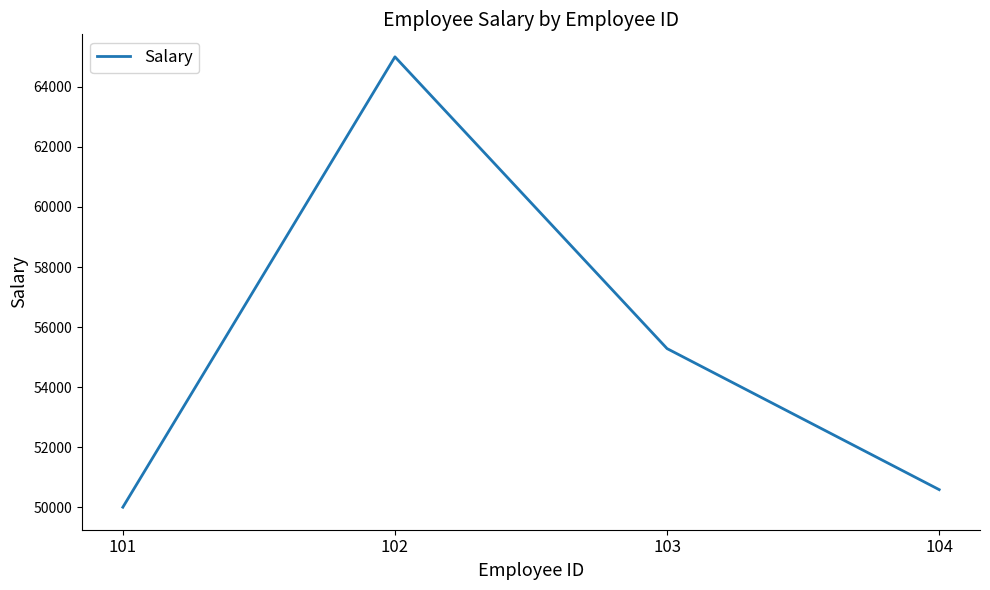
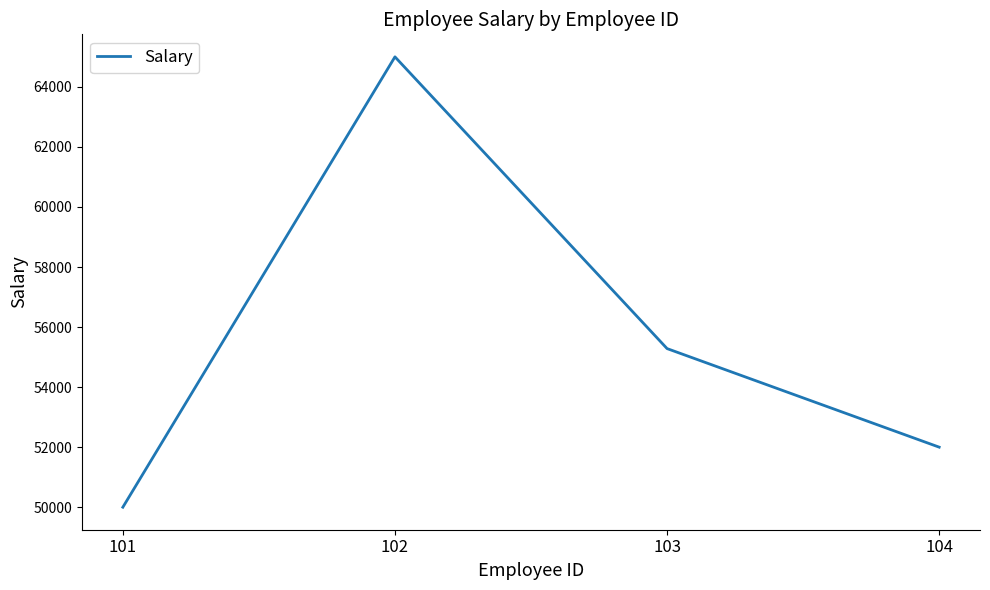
  {
    "101": 50000,
    "102": 65000,
    "103": 55300,
-   "104": 50600
+   "104": 52000
  }
